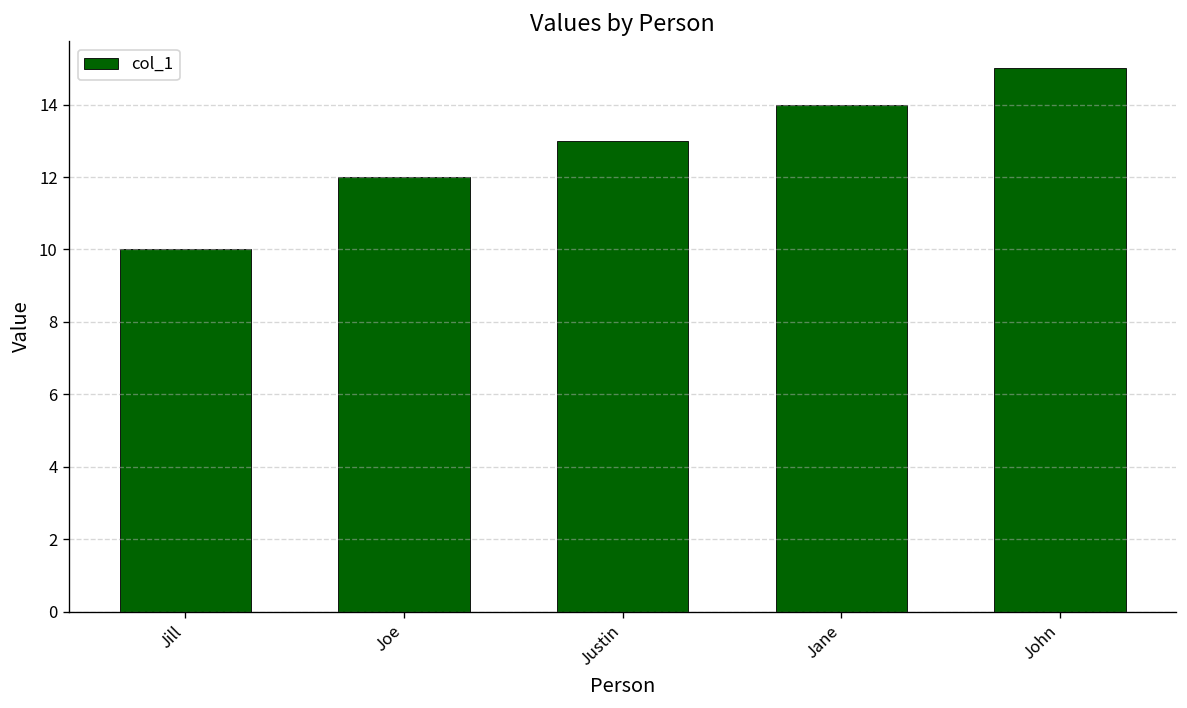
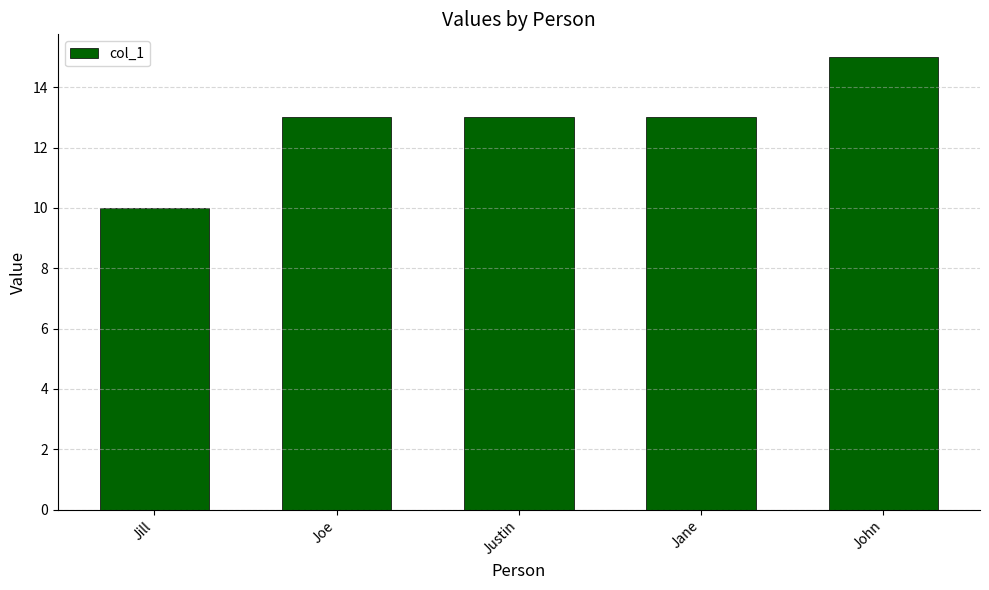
  {
    "Jill": 10,
-   "Joe": 12,
+   "Joe": 13,
    "Justin": 13,
-   "Jane": 14,
+   "Jane": 13,
    "John": 15
  }
